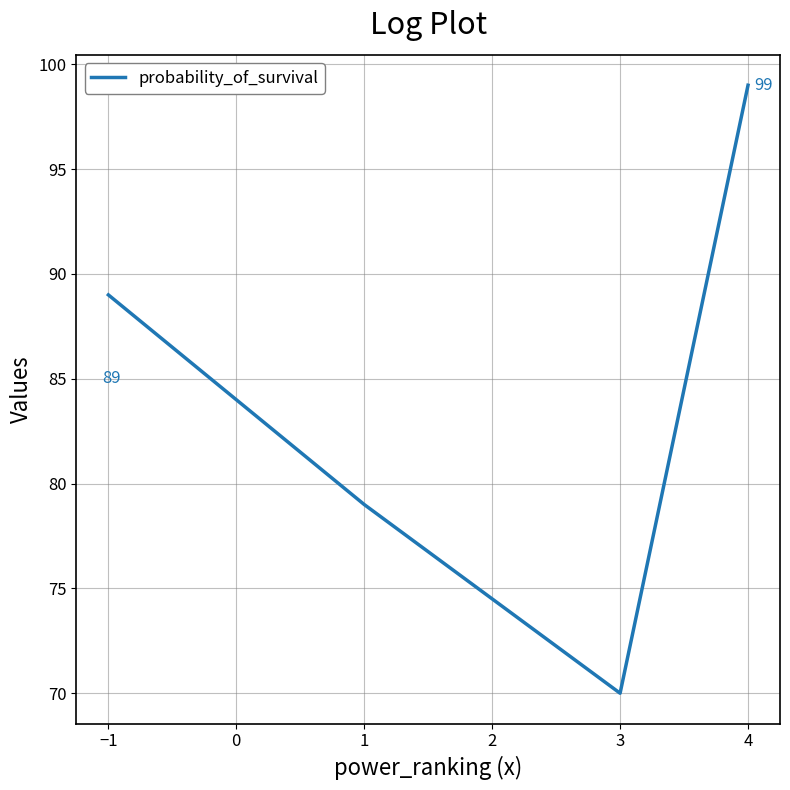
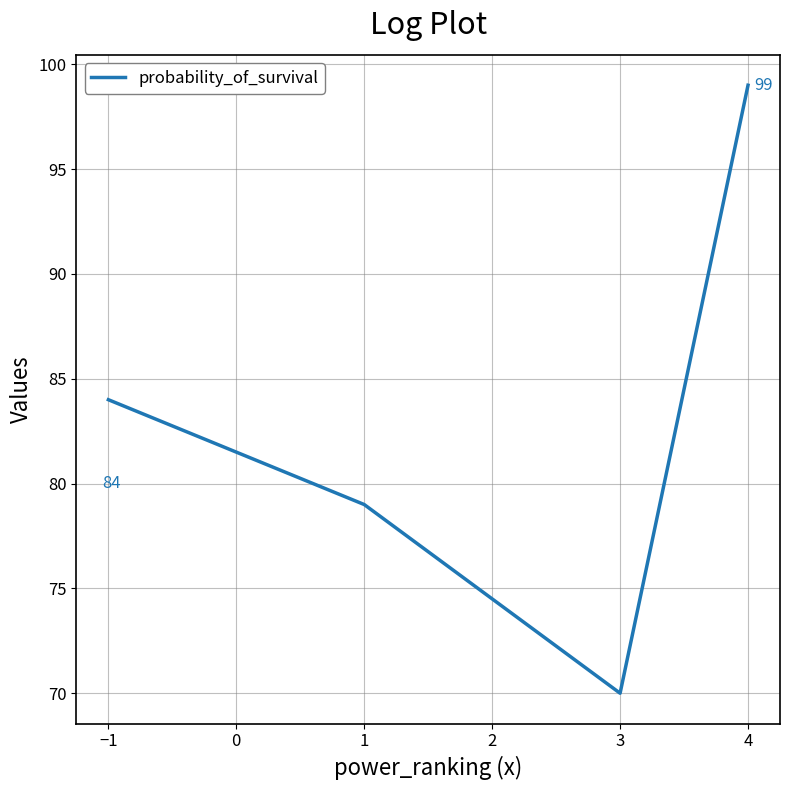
  {
-   "−1": 89,
+   "−1": 84,
    "4": 99
  }
